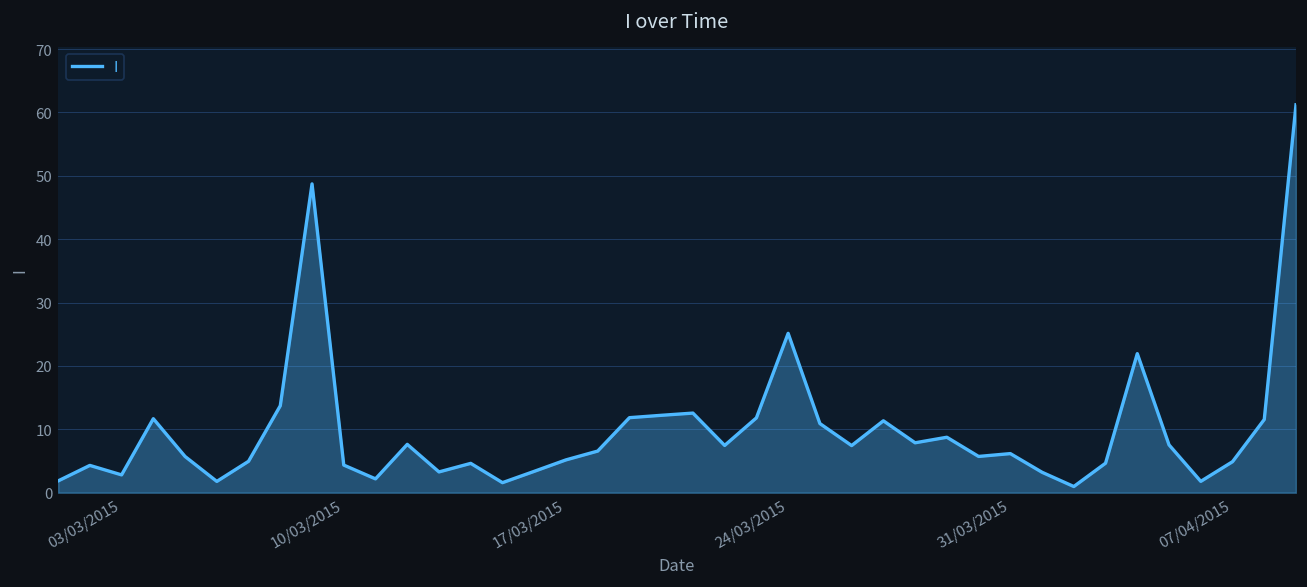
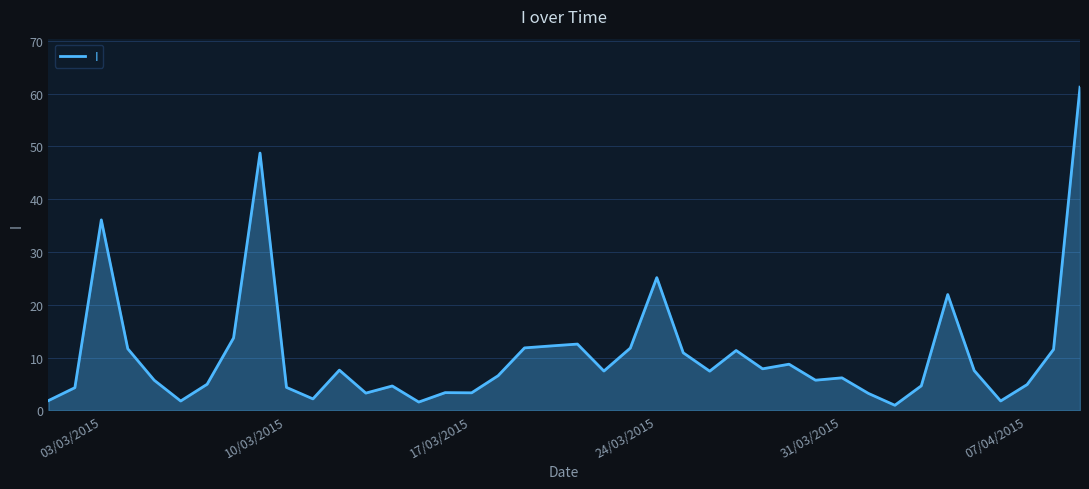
  {
-   "03/03/2015": 3,
+   "03/03/2015": 36,
    "10/03/2015": 4,
-   "17/03/2015": 5,
+   "17/03/2015": 3,
    "24/03/2015": 25,
    "31/03/2015": 6,
    "07/04/2015": 5
  }
